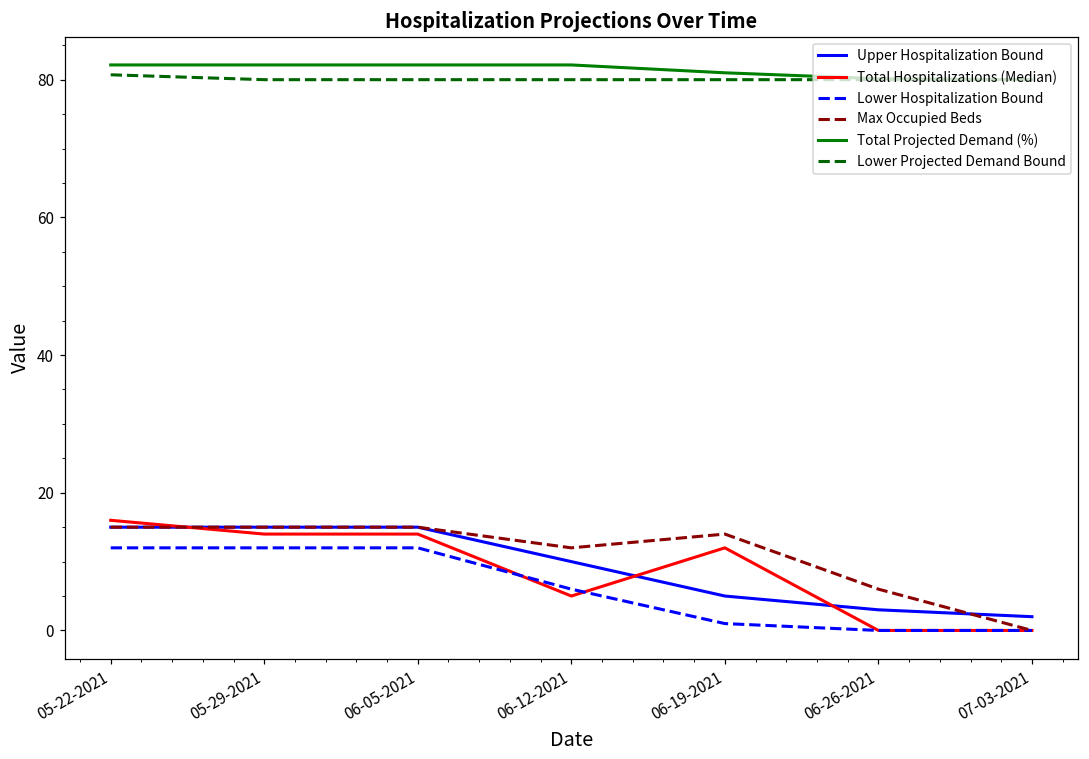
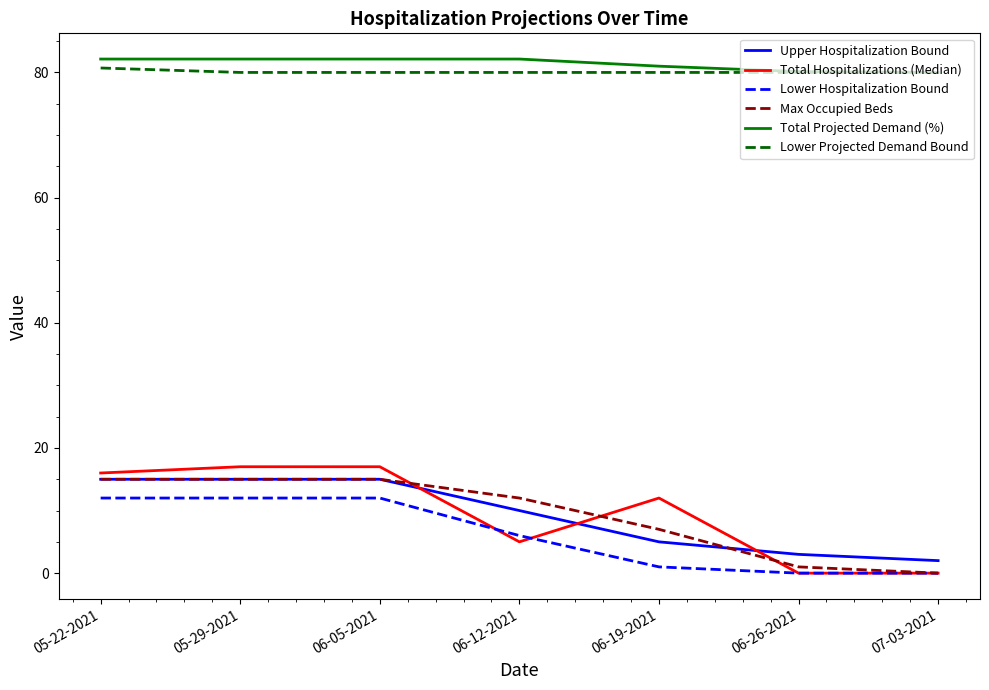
  {
    "Total Hospitalizations (Median)": {
      "05-22-2021": 16,
-     "05-29-2021": 14,
-     "06-05-2021": 14,
+     "05-29-2021": 17,
+     "06-05-2021": 17,
      "06-12-2021": 5,
      "06-19-2021": 12
    },
    "Max Occupied Beds": {
      "06-12-2021": 12,
-     "06-19-2021": 14,
-     "06-26-2021": 6
+     "06-19-2021": 7,
+     "06-26-2021": 1
    }
  }
